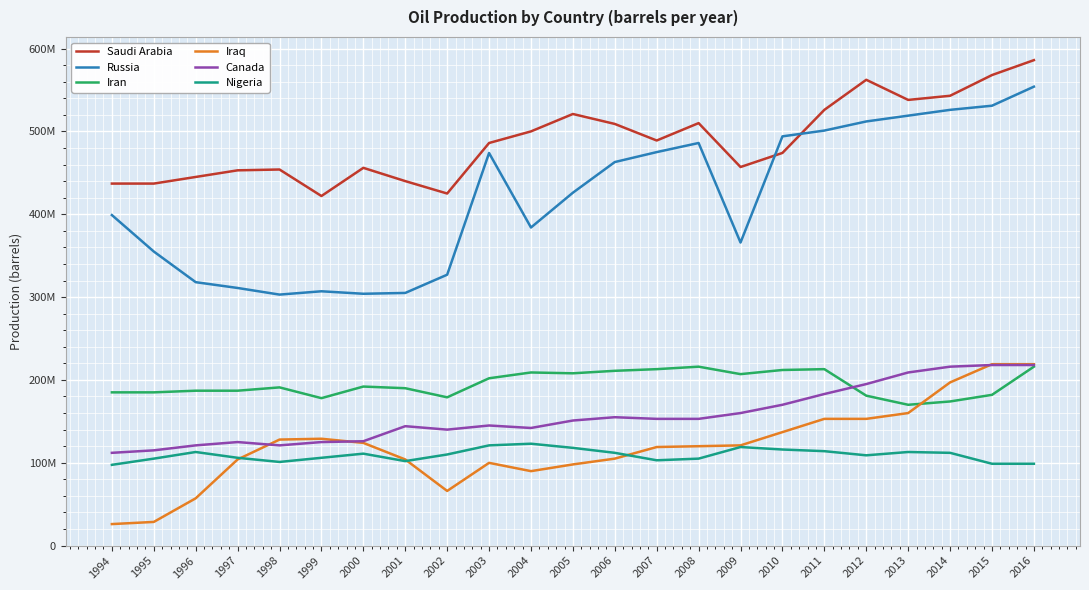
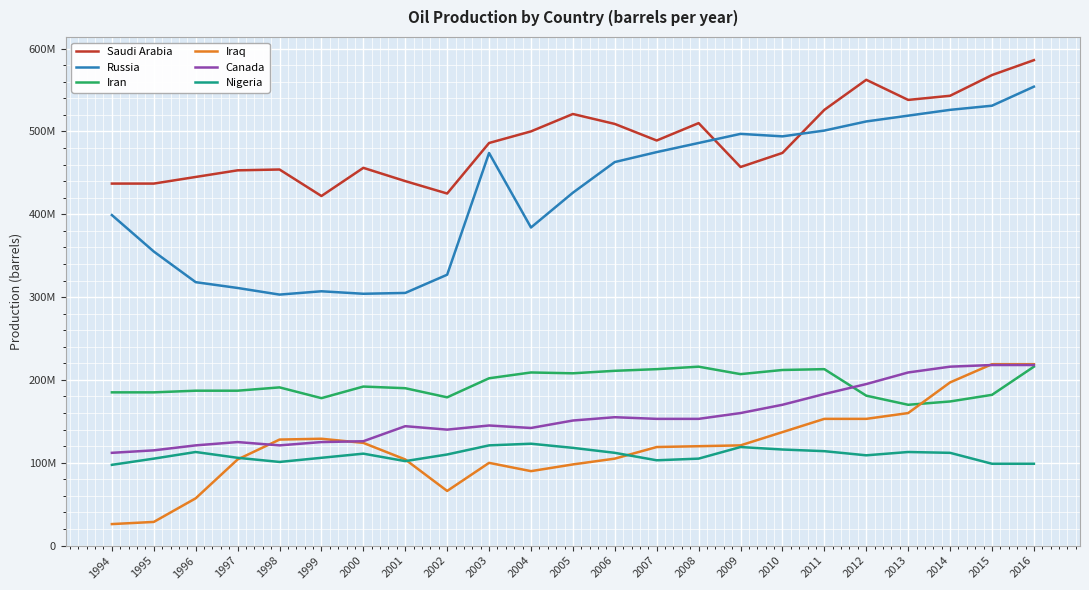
  {
    "Saudi Arabia": {
      "1994": 440000000,
      "1995": 440000000,
      "1996": 450000000,
      "1997": 450000000,
      "1998": 450000000,
      "1999": 420000000,
      "2000": 460000000,
      "2001": 440000000,
      "2002": 430000000,
      "2003": 490000000,
      "2004": 500000000,
      "2005": 520000000,
      "2006": 510000000,
      "2007": 490000000,
      "2008": 510000000,
      "2009": 460000000,
      "2010": 470000000,
      "2011": 530000000,
      "2012": 560000000,
      "2013": 540000000,
      "2014": 540000000,
      "2015": 570000000,
      "2016": 590000000
    },
    "Russia": {
      "1994": 400000000,
      "1995": 360000000,
      "1996": 320000000,
      "1997": 310000000,
      "1998": 300000000,
      "1999": 310000000,
      "2000": 300000000,
      "2001": 310000000,
      "2002": 330000000,
      "2003": 470000000,
      "2004": 380000000,
      "2005": 430000000,
      "2006": 460000000,
      "2007": 480000000,
      "2008": 490000000,
-     "2009": 370000000,
+     "2009": 500000000,
      "2010": 490000000,
      "2011": 500000000,
      "2012": 510000000,
      "2013": 520000000,
      "2014": 530000000,
      "2015": 530000000,
      "2016": 550000000
    },
    "Iraq": {
      "1994": 30000000,
      "1995": 30000000,
      "1996": 60000000,
      "1998": 130000000,
      "1999": 130000000,
      "2002": 70000000,
      "2003": 100000000,
      "2004": 90000000,
      "2005": 100000000,
      "2006": 110000000,
      "2007": 120000000,
      "2008": 120000000,
      "2010": 140000000,
      "2011": 150000000,
      "2012": 150000000,
      "2013": 160000000,
      "2014": 200000000
    },
    "Canada": {
      "1994": 110000000,
      "1995": 120000000,
      "1996": 120000000,
      "1997": 130000000,
      "1998": 120000000,
      "1999": 130000000,
      "2001": 140000000,
      "2002": 140000000,
      "2003": 150000000,
      "2004": 140000000,
      "2005": 150000000,
      "2006": 160000000,
      "2007": 150000000,
      "2008": 150000000,
      "2009": 160000000,
      "2010": 170000000,
      "2011": 180000000,
      "2012": 200000000,
      "2013": 210000000,
      "2014": 220000000
    }
  }
